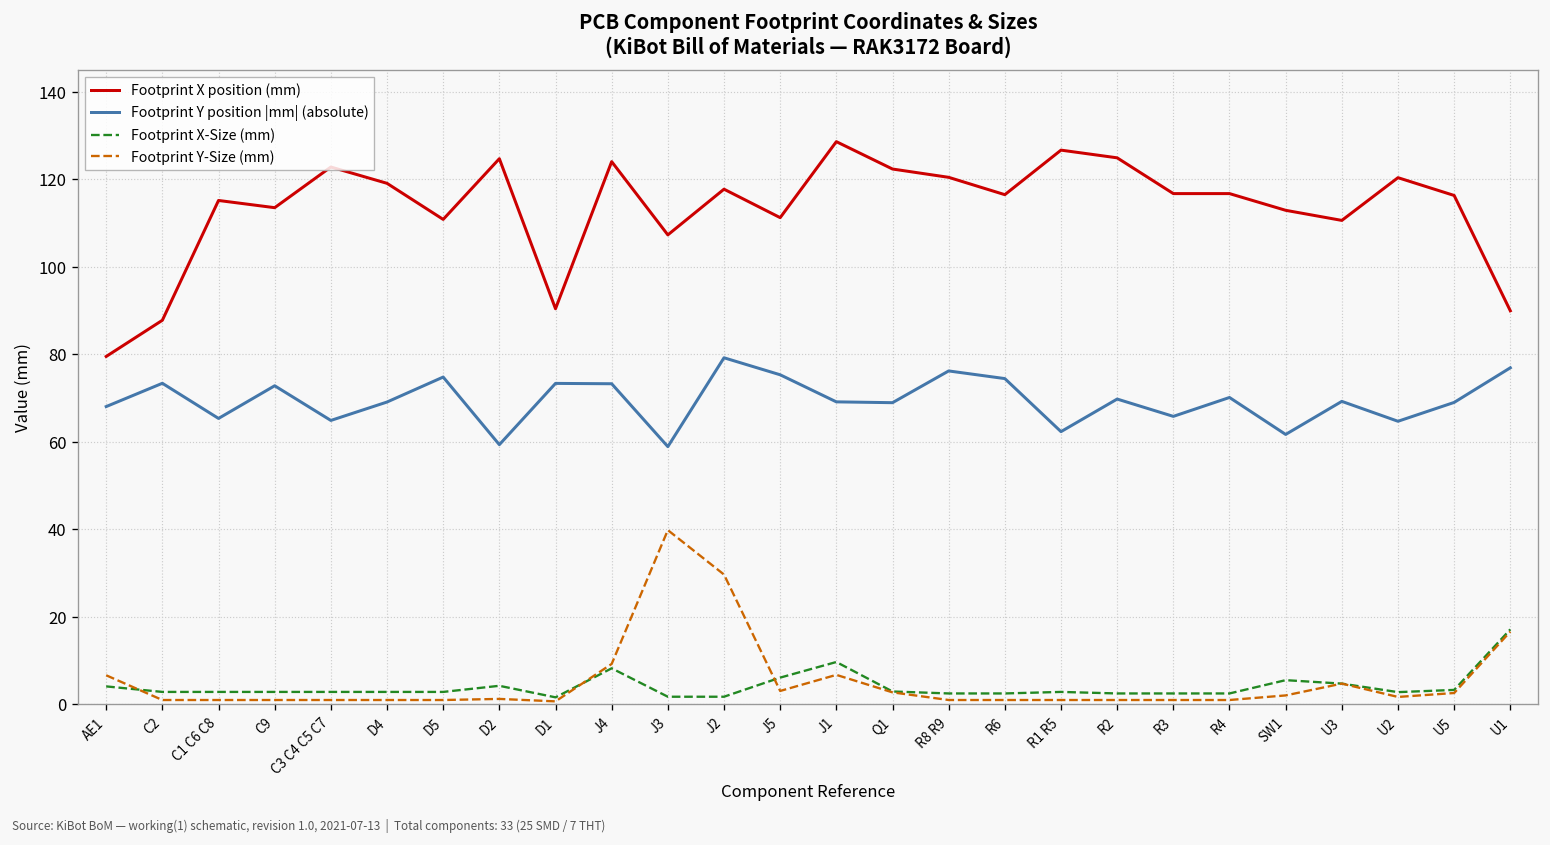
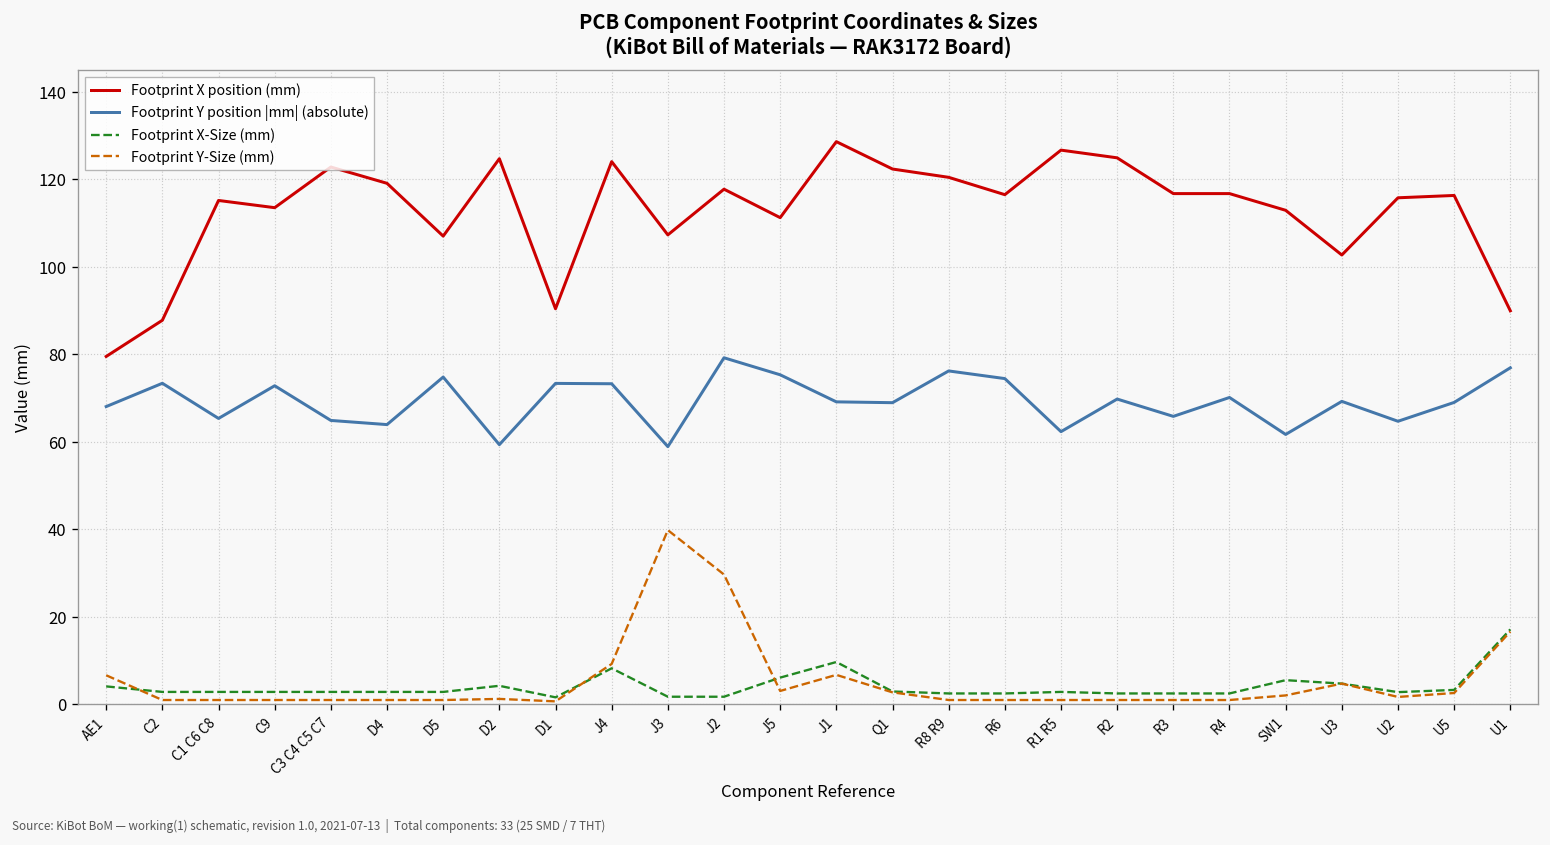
  {
    "Footprint X position (mm)": {
      "AE1": 80,
      "C2": 88,
      "C1 C6 C8": 115,
      "C9": 114,
      "D4": 119,
-     "D5": 111,
+     "D5": 107,
      "D2": 125,
      "D1": 90,
      "J4": 124,
      "J3": 107,
      "J2": 118,
      "J5": 111,
      "J1": 129,
      "Q1": 122,
      "R8 R9": 120,
      "R6": 117,
      "R1 R5": 127,
      "R2": 125,
      "R3": 117,
      "R4": 117,
      "SW1": 113,
-     "U3": 111,
-     "U2": 120,
+     "U3": 103,
+     "U2": 116,
      "U5": 116,
      "U1": 90
    },
    "Footprint Y position |mm| (absolute)": {
      "AE1": 68,
      "C2": 73,
      "C1 C6 C8": 65,
      "C9": 73,
      "C3 C4 C5 C7": 65,
-     "D4": 69,
+     "D4": 64,
      "D5": 75,
      "D2": 59,
      "D1": 73,
      "J4": 73,
      "J3": 59,
      "J2": 79,
      "J5": 75,
      "J1": 69,
      "Q1": 69,
      "R8 R9": 76,
      "R6": 74,
      "R1 R5": 62,
      "R2": 70,
      "R3": 66,
      "R4": 70,
      "SW1": 62,
      "U3": 69,
      "U2": 65,
      "U5": 69,
      "U1": 77
    },
    "Footprint X-Size (mm)": {
      "AE1": 4,
      "C2": 3,
      "C1 C6 C8": 3,
      "C9": 3,
      "C3 C4 C5 C7": 3,
      "D4": 3,
      "D5": 3,
      "D2": 4,
      "D1": 2,
      "J4": 8,
      "J3": 2,
      "J2": 2,
      "J5": 6,
      "J1": 10,
      "R8 R9": 2,
      "R6": 2,
      "R1 R5": 3,
      "R2": 2,
      "R3": 2,
      "R4": 2,
      "SW1": 5,
      "U2": 3
    },
    "Footprint Y-Size (mm)": {
      "AE1": 7,
      "C2": 1,
      "C1 C6 C8": 1,
      "C9": 1,
      "C3 C4 C5 C7": 1,
      "D4": 1,
      "D5": 1,
      "D2": 1,
      "D1": 1,
      "J4": 9,
      "J3": 40,
      "J2": 30,
      "J5": 3,
      "J1": 7,
      "R8 R9": 1,
      "R6": 1,
      "R1 R5": 1,
      "R2": 1,
      "R3": 1,
      "R4": 1,
      "SW1": 2,
      "U2": 2
    }
  }
